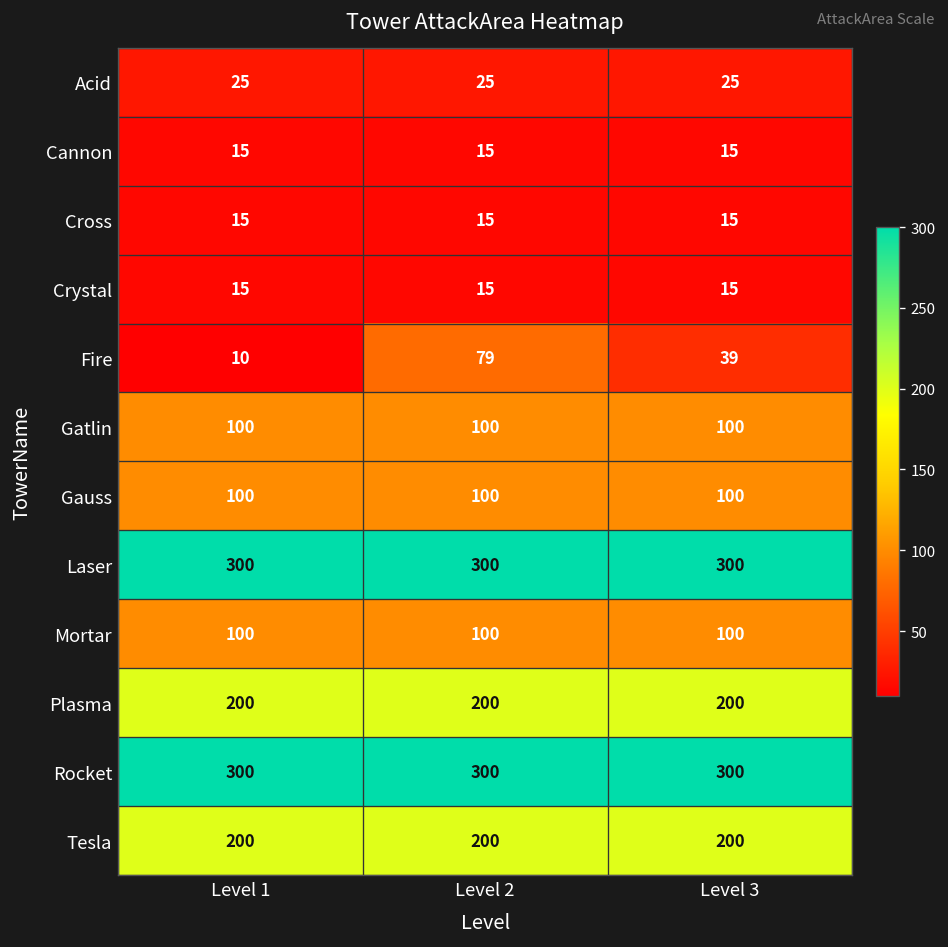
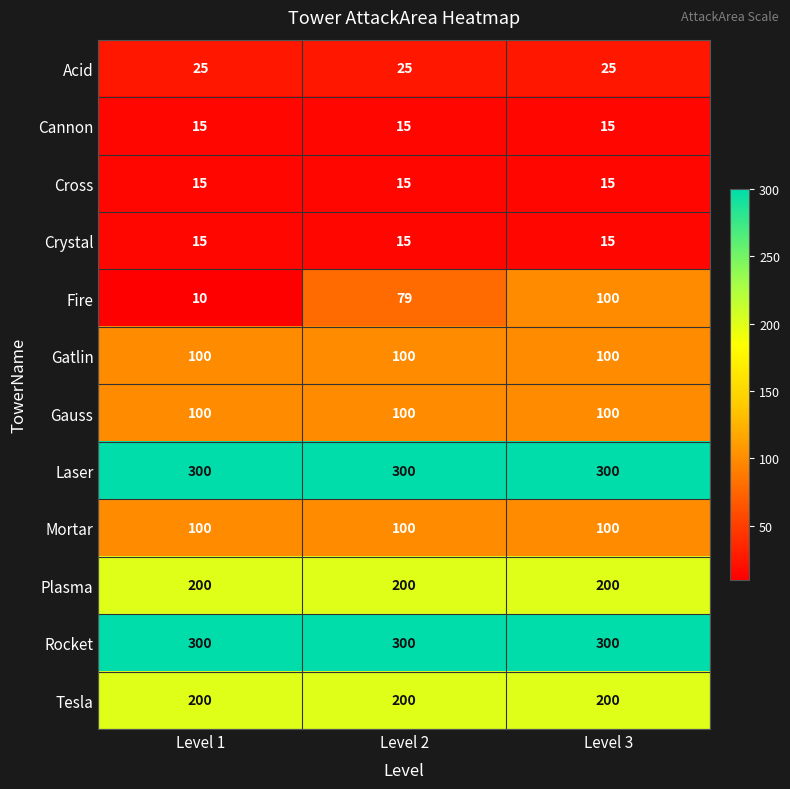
  {
    "Acid": {
      "Level 1": 25,
      "Level 2": 25,
      "Level 3": 25
    },
    "Cannon": {
      "Level 1": 15,
      "Level 2": 15,
      "Level 3": 15
    },
    "Cross": {
      "Level 1": 15,
      "Level 2": 15,
      "Level 3": 15
    },
    "Crystal": {
      "Level 1": 15,
      "Level 2": 15,
      "Level 3": 15
    },
    "Fire": {
      "Level 1": 10,
      "Level 2": 79,
-     "Level 3": 39
+     "Level 3": 100
    },
    "Gatlin": {
      "Level 1": 100,
      "Level 2": 100,
      "Level 3": 100
    },
    "Gauss": {
      "Level 1": 100,
      "Level 2": 100,
      "Level 3": 100
    },
    "Laser": {
      "Level 1": 300,
      "Level 2": 300,
      "Level 3": 300
    },
    "Mortar": {
      "Level 1": 100,
      "Level 2": 100,
      "Level 3": 100
    },
    "Plasma": {
      "Level 1": 200,
      "Level 2": 200,
      "Level 3": 200
    },
    "Rocket": {
      "Level 1": 300,
      "Level 2": 300,
      "Level 3": 300
    },
    "Tesla": {
      "Level 1": 200,
      "Level 2": 200,
      "Level 3": 200
    }
  }
